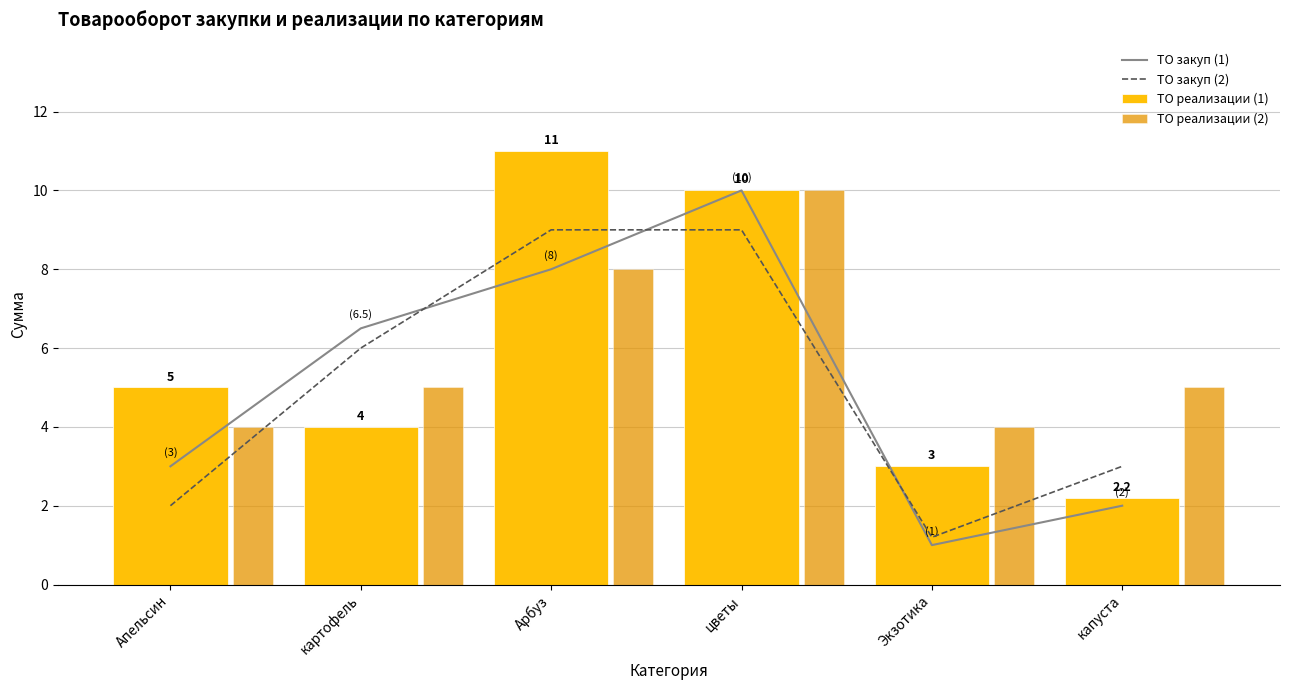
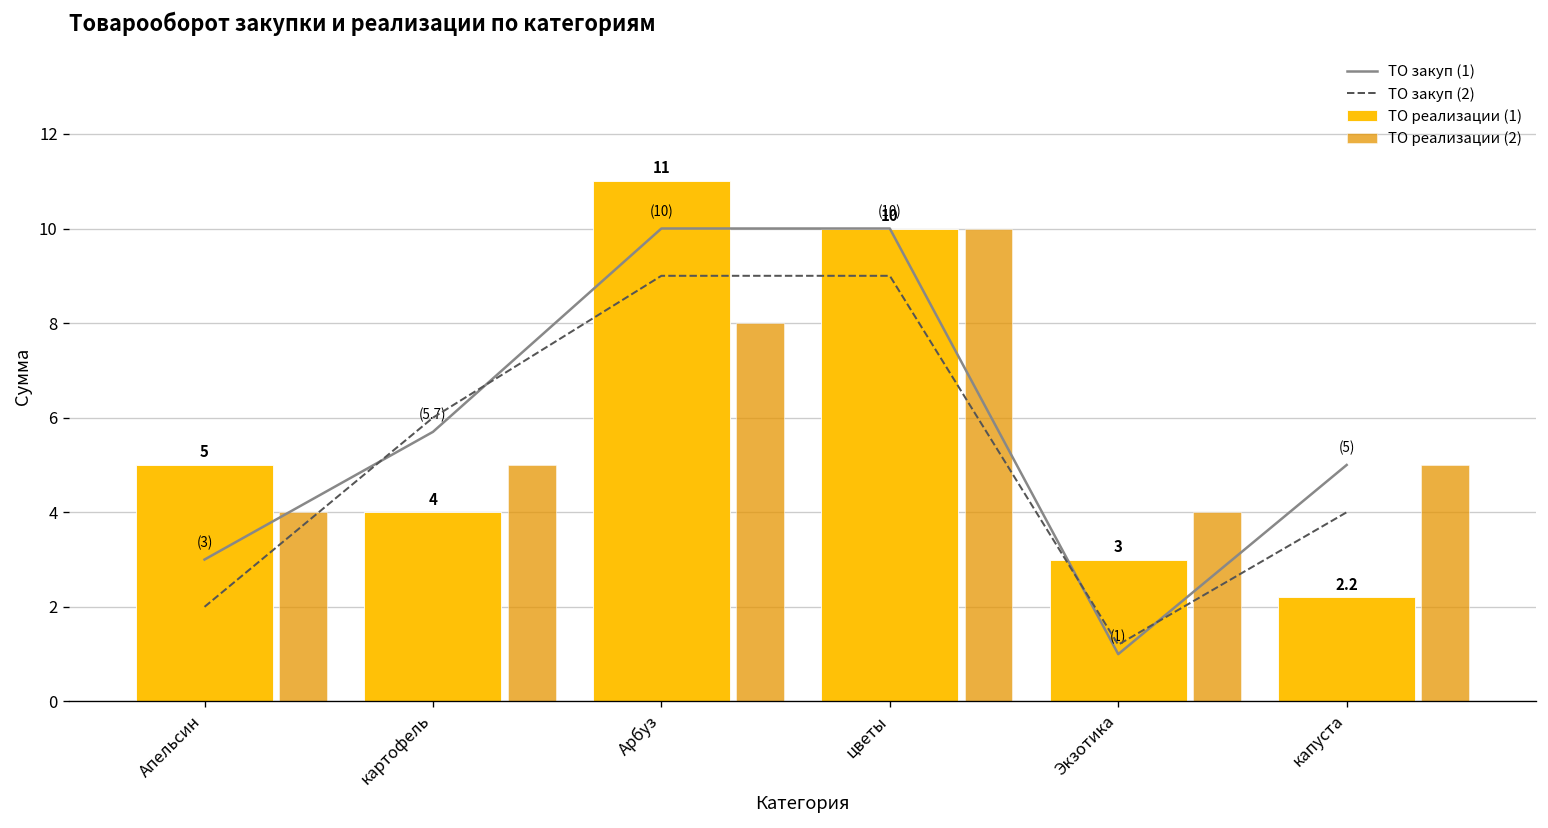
  {
    "ТО закуп (1)": {
      "Апельсин": "(3)",
-     "картофель": "(6.5)",
-     "Арбуз": "(8)",
-     "капуста": "(2)"
+     "картофель": "(5.7)",
+     "Арбуз": "(10)",
+     "капуста": "(5)"
    },
    "ТО закуп (2)": {
      "Апельсин": "2",
      "Арбуз": "9",
      "цветы": "9",
-     "капуста": "3"
+     "капуста": "4"
    }
  }
